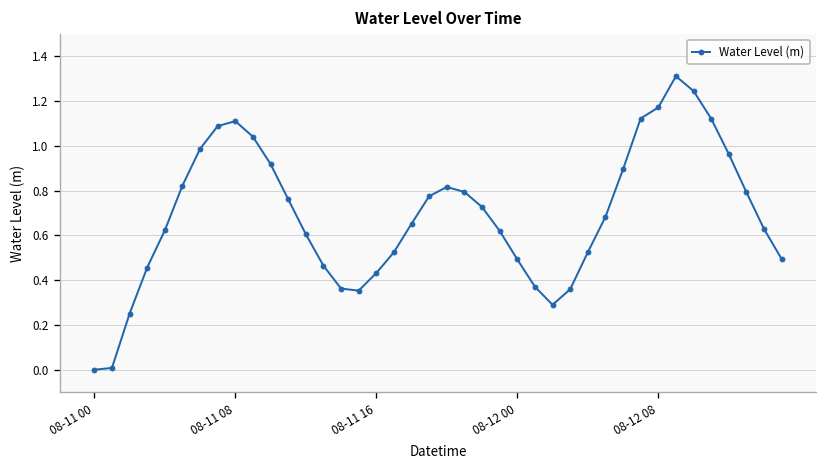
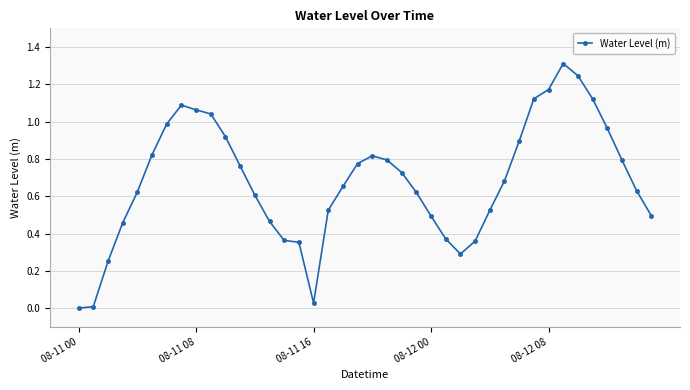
  {
    "08-11 00": 0.00,
-   "08-11 08": 1.11,
-   "08-11 16": 0.43,
+   "08-11 08": 1.06,
+   "08-11 16": 0.03,
    "08-12 00": 0.49,
    "08-12 08": 1.17
  }
